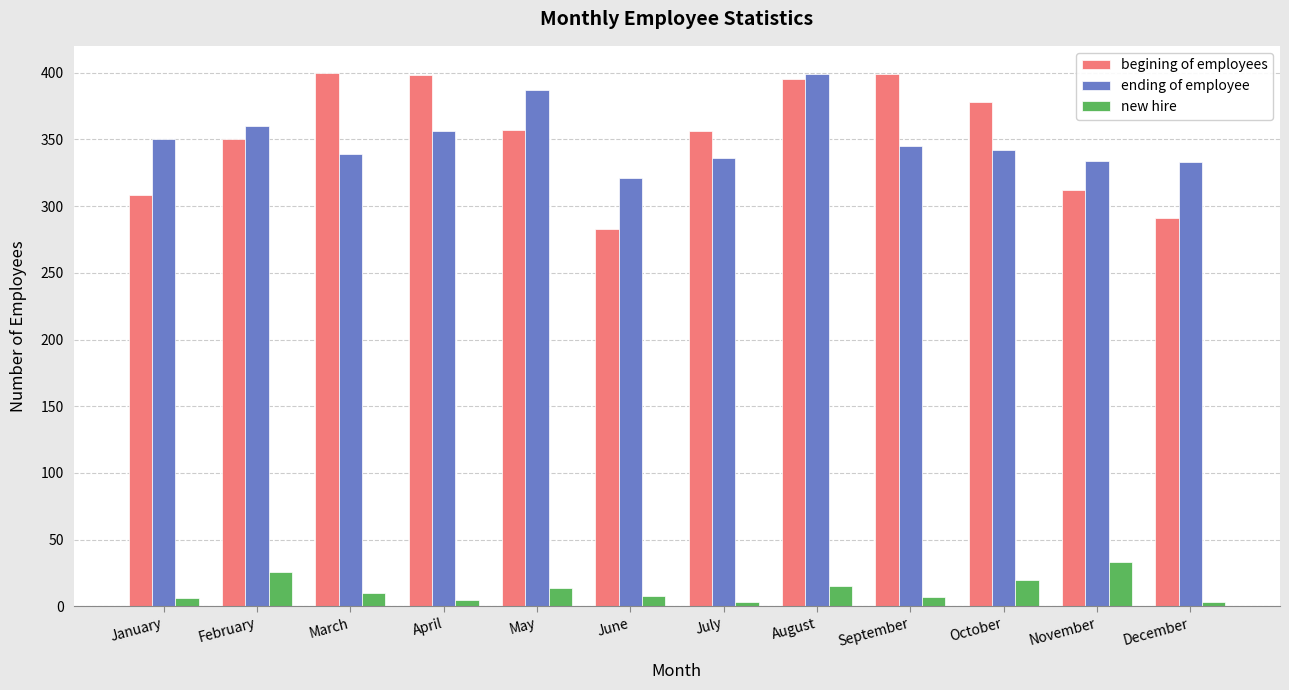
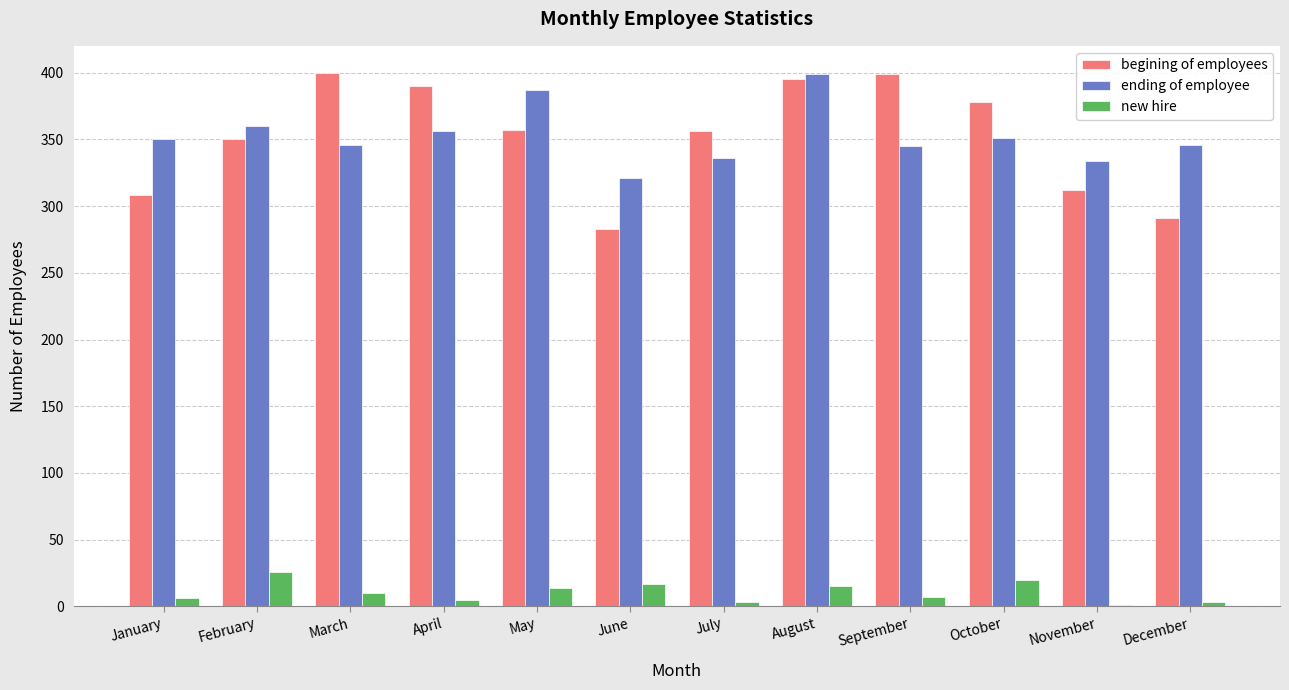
  {
    "begining of employees": {
      "January": 308,
      "February": 350,
      "March": 400,
-     "April": 398,
+     "April": 390,
      "May": 357,
      "June": 283,
      "July": 356,
      "August": 395,
      "September": 399,
      "October": 378,
      "November": 312,
      "December": 291
    },
    "ending of employee": {
      "January": 350,
      "February": 360,
-     "March": 339,
+     "March": 346,
      "April": 356,
      "May": 387,
      "June": 321,
      "July": 336,
      "August": 399,
      "September": 345,
-     "October": 342,
+     "October": 351,
      "November": 334,
-     "December": 333
+     "December": 346
    },
    "new hire": {
      "January": 6,
      "February": 26,
      "March": 10,
      "April": 5,
      "May": 14,
-     "June": 8,
+     "June": 17,
      "July": 3,
      "August": 15,
      "September": 7,
      "October": 20,
-     "November": 33,
+     "November": 1,
      "December": 3
    }
  }
